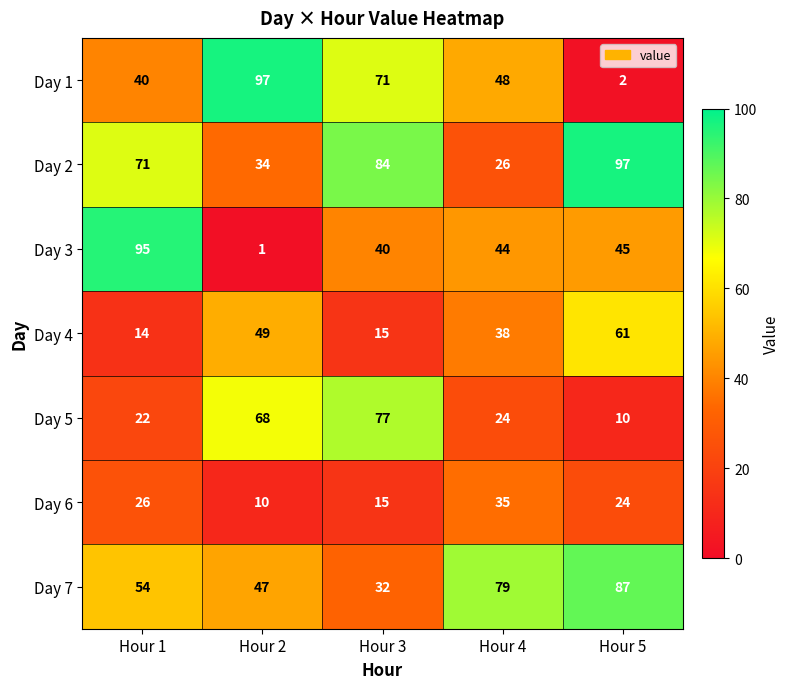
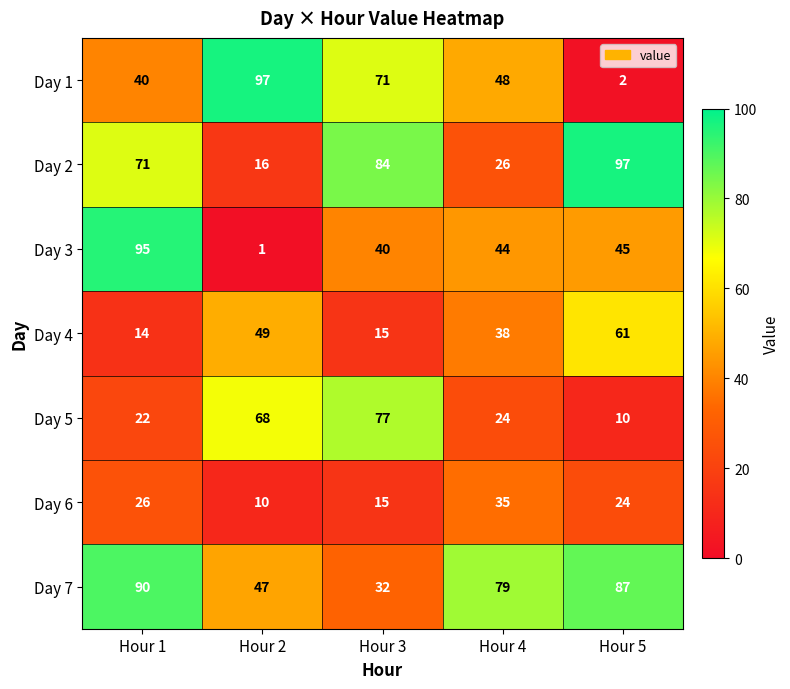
  {
    "Day 1": {
      "Hour 1": 40,
      "Hour 2": 97,
      "Hour 3": 71,
      "Hour 4": 48,
      "Hour 5": 2
    },
    "Day 2": {
      "Hour 1": 71,
-     "Hour 2": 34,
+     "Hour 2": 16,
      "Hour 3": 84,
      "Hour 4": 26,
      "Hour 5": 97
    },
    "Day 3": {
      "Hour 1": 95,
      "Hour 2": 1,
      "Hour 3": 40,
      "Hour 4": 44,
      "Hour 5": 45
    },
    "Day 4": {
      "Hour 1": 14,
      "Hour 2": 49,
      "Hour 3": 15,
      "Hour 4": 38,
      "Hour 5": 61
    },
    "Day 5": {
      "Hour 1": 22,
      "Hour 2": 68,
      "Hour 3": 77,
      "Hour 4": 24,
      "Hour 5": 10
    },
    "Day 6": {
      "Hour 1": 26,
      "Hour 2": 10,
      "Hour 3": 15,
      "Hour 4": 35,
      "Hour 5": 24
    },
    "Day 7": {
-     "Hour 1": 54,
+     "Hour 1": 90,
      "Hour 2": 47,
      "Hour 3": 32,
      "Hour 4": 79,
      "Hour 5": 87
    }
  }
